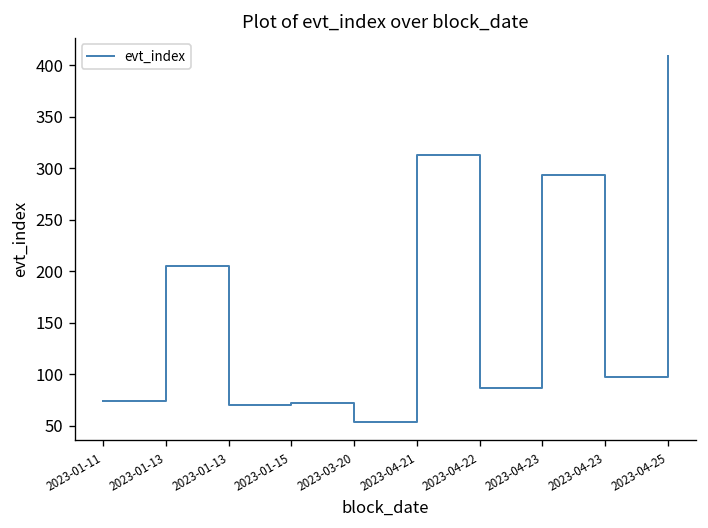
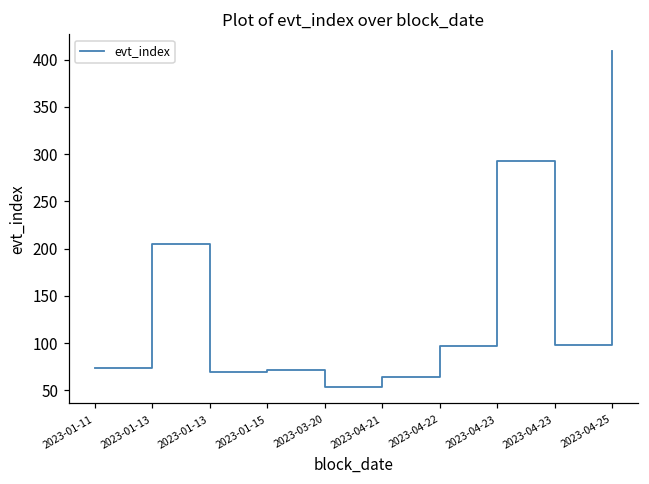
  {
    "2023-01-11": 70,
    "2023-01-15": 70,
    "2023-03-20": 50,
-   "2023-04-21": 310,
-   "2023-04-22": 90,
+   "2023-04-21": 60,
+   "2023-04-22": 100,
    "2023-04-25": 410
  }
